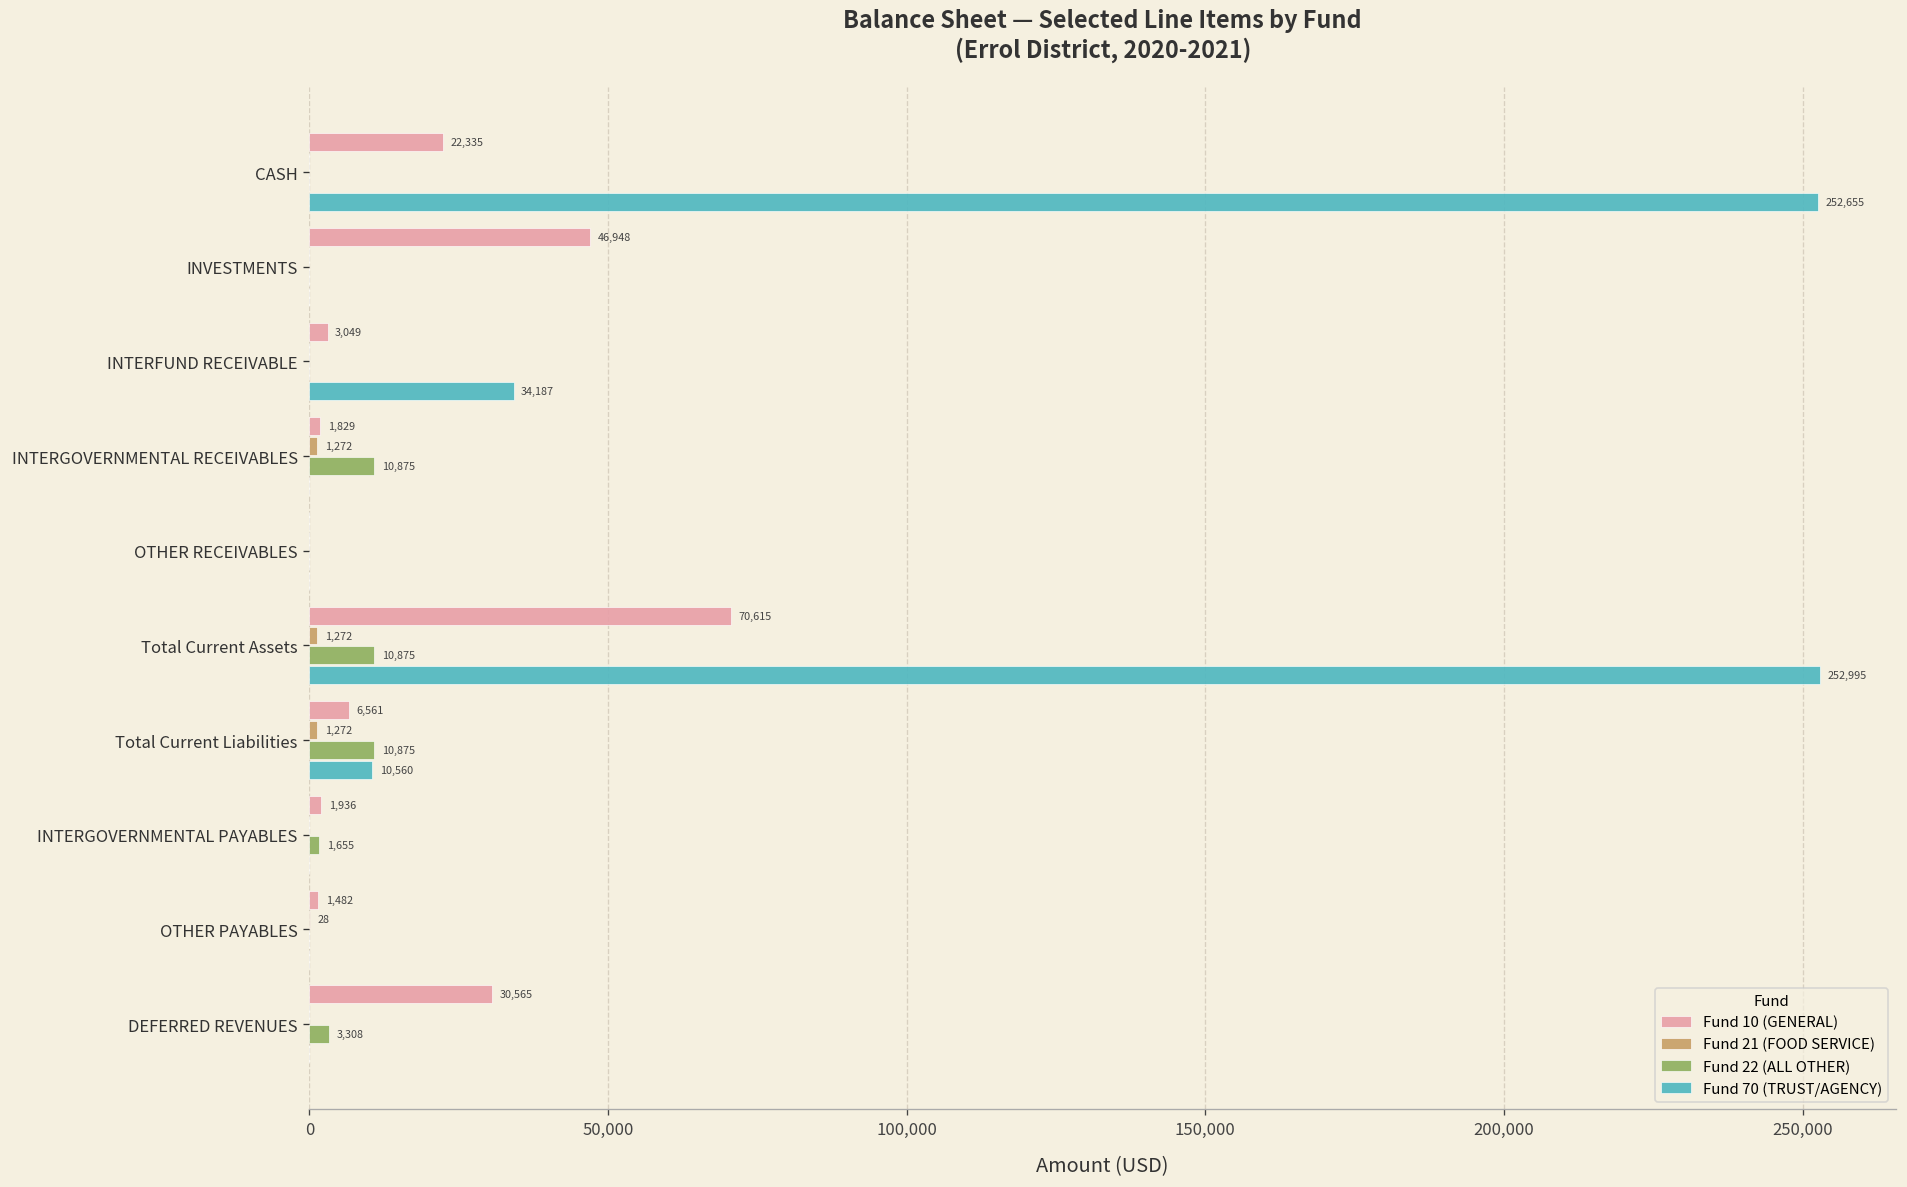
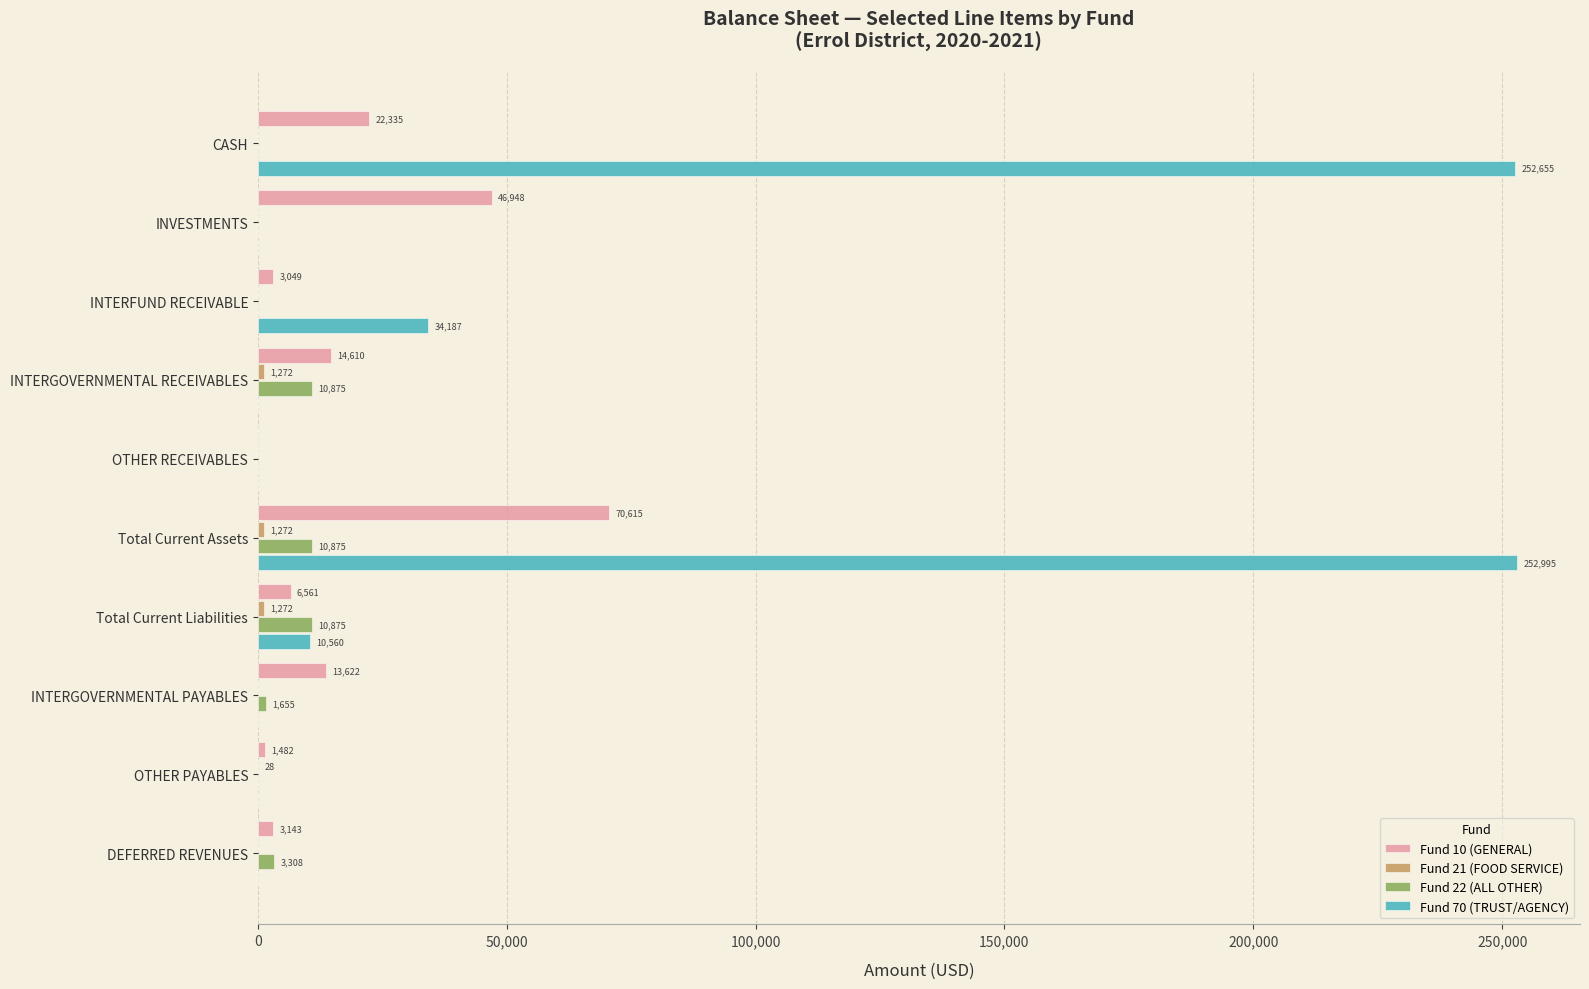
  {
    "Fund 10 (GENERAL)": {
      "CASH": "22,335",
      "INVESTMENTS": "46,948",
      "INTERFUND RECEIVABLE": "3,049",
-     "INTERGOVERNMENTAL RECEIVABLES": "1,829",
+     "INTERGOVERNMENTAL RECEIVABLES": "14,610",
      "Total Current Assets": "70,615",
      "Total Current Liabilities": "6,561",
-     "INTERGOVERNMENTAL PAYABLES": "1,936",
+     "INTERGOVERNMENTAL PAYABLES": "13,622",
      "OTHER PAYABLES": "1,482",
-     "DEFERRED REVENUES": "30,565"
+     "DEFERRED REVENUES": "3,143"
    },
    "Fund 70 (TRUST/AGENCY)": {
      "CASH": "252,655",
      "INTERFUND RECEIVABLE": "34,187",
      "Total Current Assets": "252,995",
      "Total Current Liabilities": "10,560"
    }
  }
